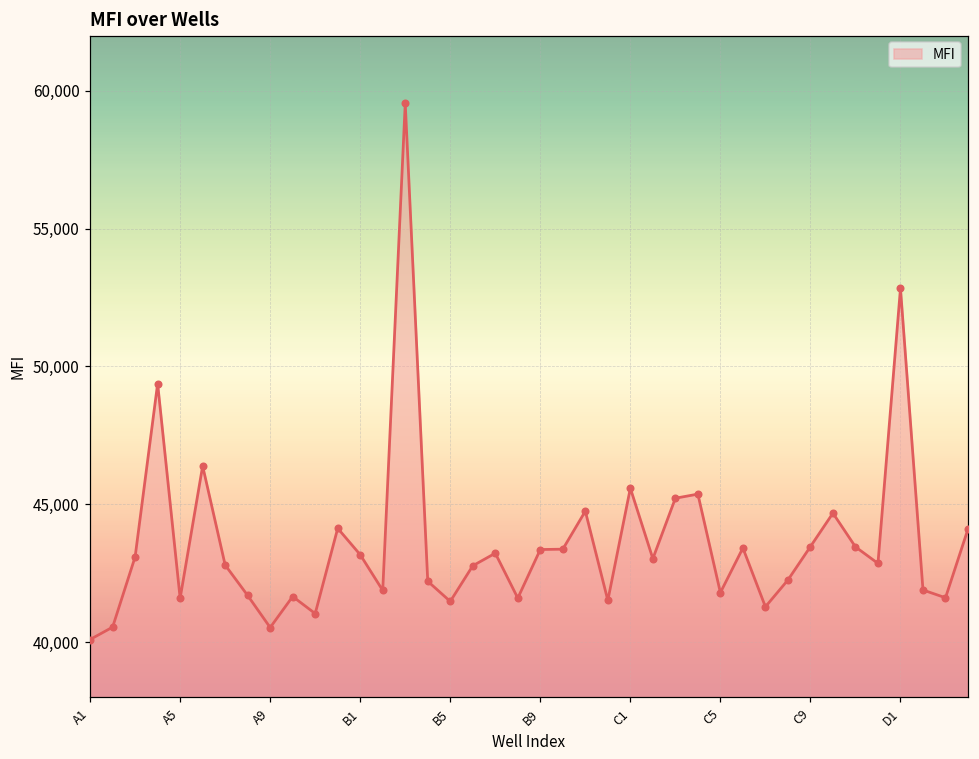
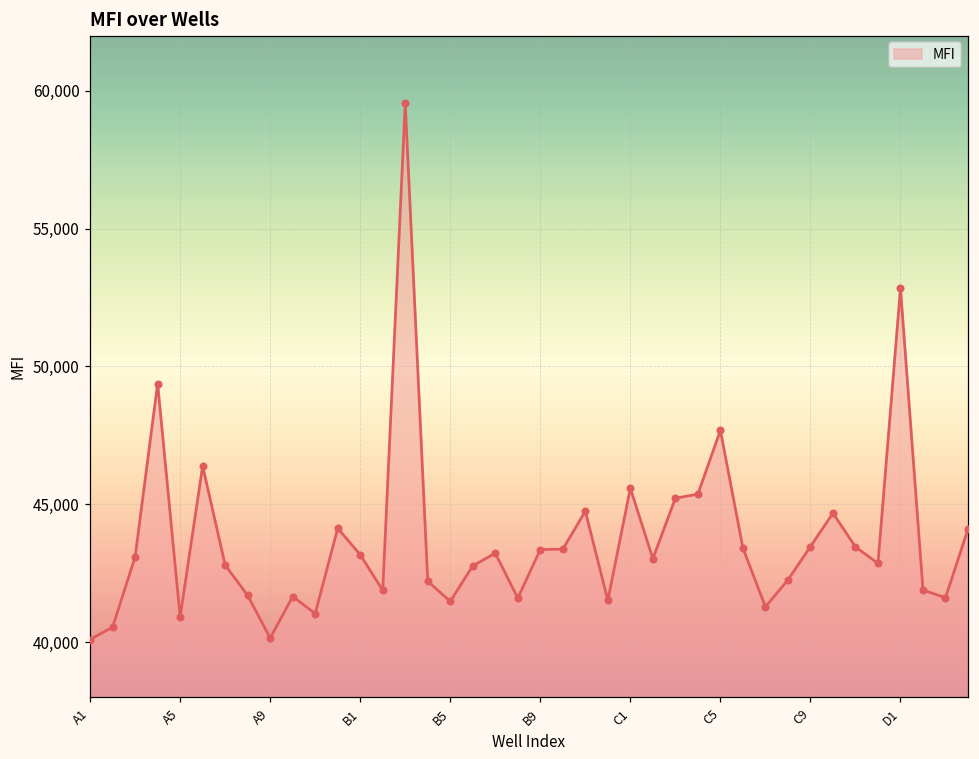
  {
    "A1": "40,100",
-   "A5": "41,600",
-   "A9": "40,500",
+   "A5": "40,900",
+   "A9": "40,100",
    "B1": "43,200",
    "B5": "41,500",
    "B9": "43,400",
    "C1": "45,600",
-   "C5": "41,800",
+   "C5": "47,700",
    "C9": "43,500",
    "D1": "52,800"
  }
